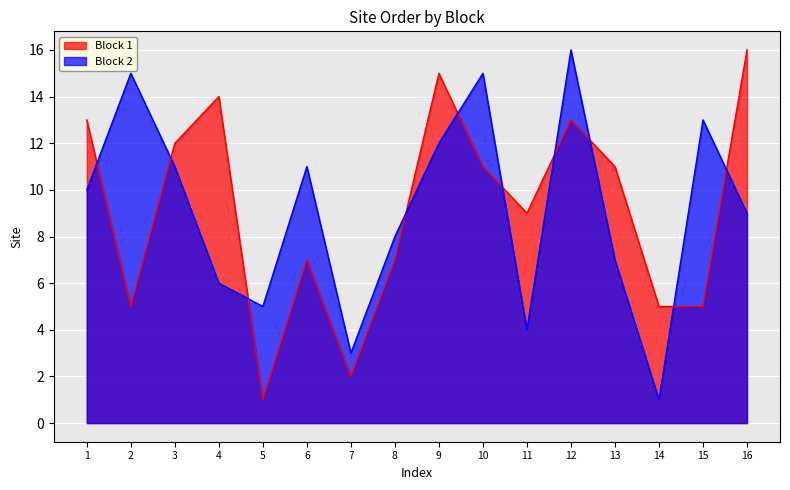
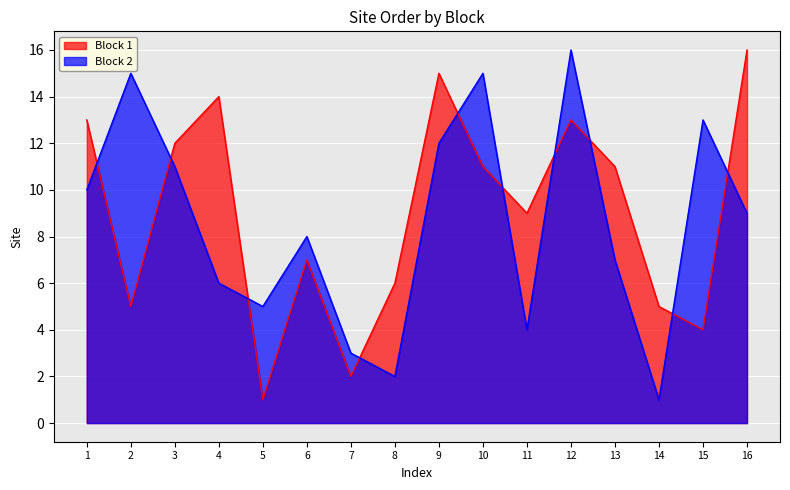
  {
    "Block 1": {
      "1": 13,
      "2": 5,
      "3": 12,
      "4": 14,
      "5": 1,
      "6": 7,
      "7": 2,
-     "8": 7,
+     "8": 6,
      "9": 15,
      "10": 11,
      "11": 9,
      "12": 13,
      "13": 11,
      "14": 5,
-     "15": 5,
+     "15": 4,
      "16": 16
    },
    "Block 2": {
      "1": 10,
      "2": 15,
      "3": 11,
      "4": 6,
      "5": 5,
-     "6": 11,
+     "6": 8,
      "7": 3,
-     "8": 8,
+     "8": 2,
      "9": 12,
      "10": 15,
      "11": 4,
      "12": 16,
      "13": 7,
      "14": 1,
      "15": 13,
      "16": 9
    }
  }
